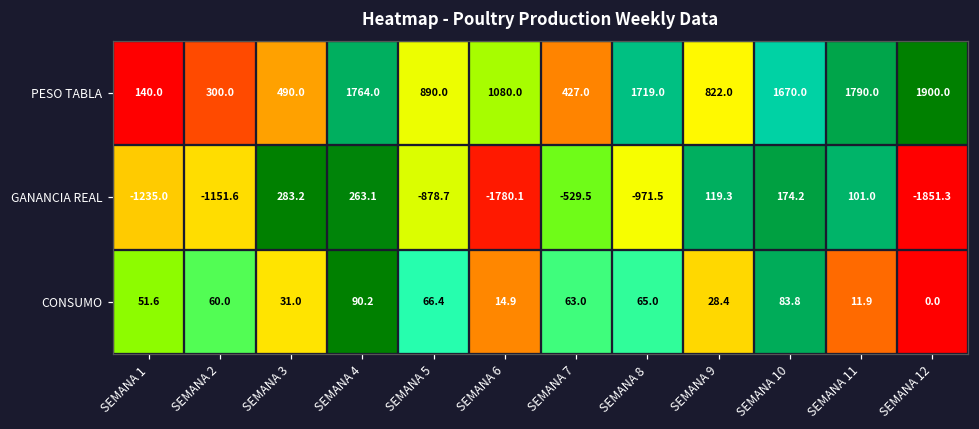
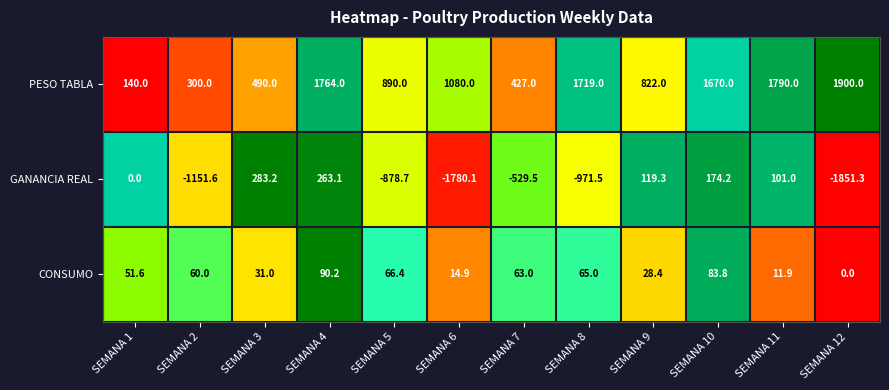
  {
    "PESO TABLA": {
      "SEMANA 1": 140.0,
      "SEMANA 2": 300.0,
      "SEMANA 3": 490.0,
      "SEMANA 4": 1764.0,
      "SEMANA 5": 890.0,
      "SEMANA 6": 1080.0,
      "SEMANA 7": 427.0,
      "SEMANA 8": 1719.0,
      "SEMANA 9": 822.0,
      "SEMANA 10": 1670.0,
      "SEMANA 11": 1790.0,
      "SEMANA 12": 1900.0
    },
    "GANANCIA REAL": {
-     "SEMANA 1": -1235.0,
+     "SEMANA 1": 0.0,
      "SEMANA 2": -1151.6,
      "SEMANA 3": 283.2,
      "SEMANA 4": 263.1,
      "SEMANA 5": -878.7,
      "SEMANA 6": -1780.1,
      "SEMANA 7": -529.5,
      "SEMANA 8": -971.5,
      "SEMANA 9": 119.3,
      "SEMANA 10": 174.2,
      "SEMANA 11": 101.0,
      "SEMANA 12": -1851.3
    },
    "CONSUMO": {
      "SEMANA 1": 51.6,
      "SEMANA 2": 60.0,
      "SEMANA 3": 31.0,
      "SEMANA 4": 90.2,
      "SEMANA 5": 66.4,
      "SEMANA 6": 14.9,
      "SEMANA 7": 63.0,
      "SEMANA 8": 65.0,
      "SEMANA 9": 28.4,
      "SEMANA 10": 83.8,
      "SEMANA 11": 11.9,
      "SEMANA 12": 0.0
    }
  }
